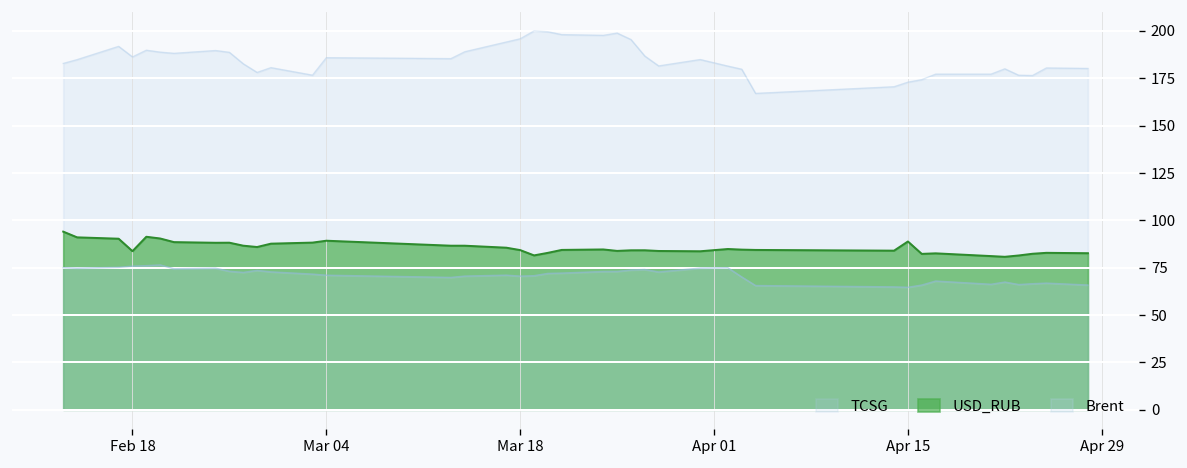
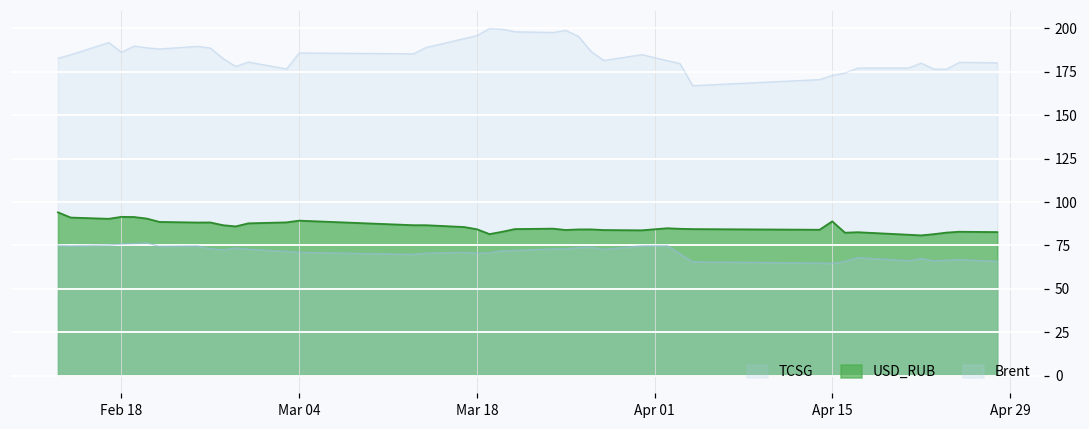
  {
    "USD_RUB": {
-     "Feb 18": 84,
+     "Feb 18": 91,
      "Mar 04": 89,
      "Mar 18": 84,
      "Apr 15": 89
    }
  }
